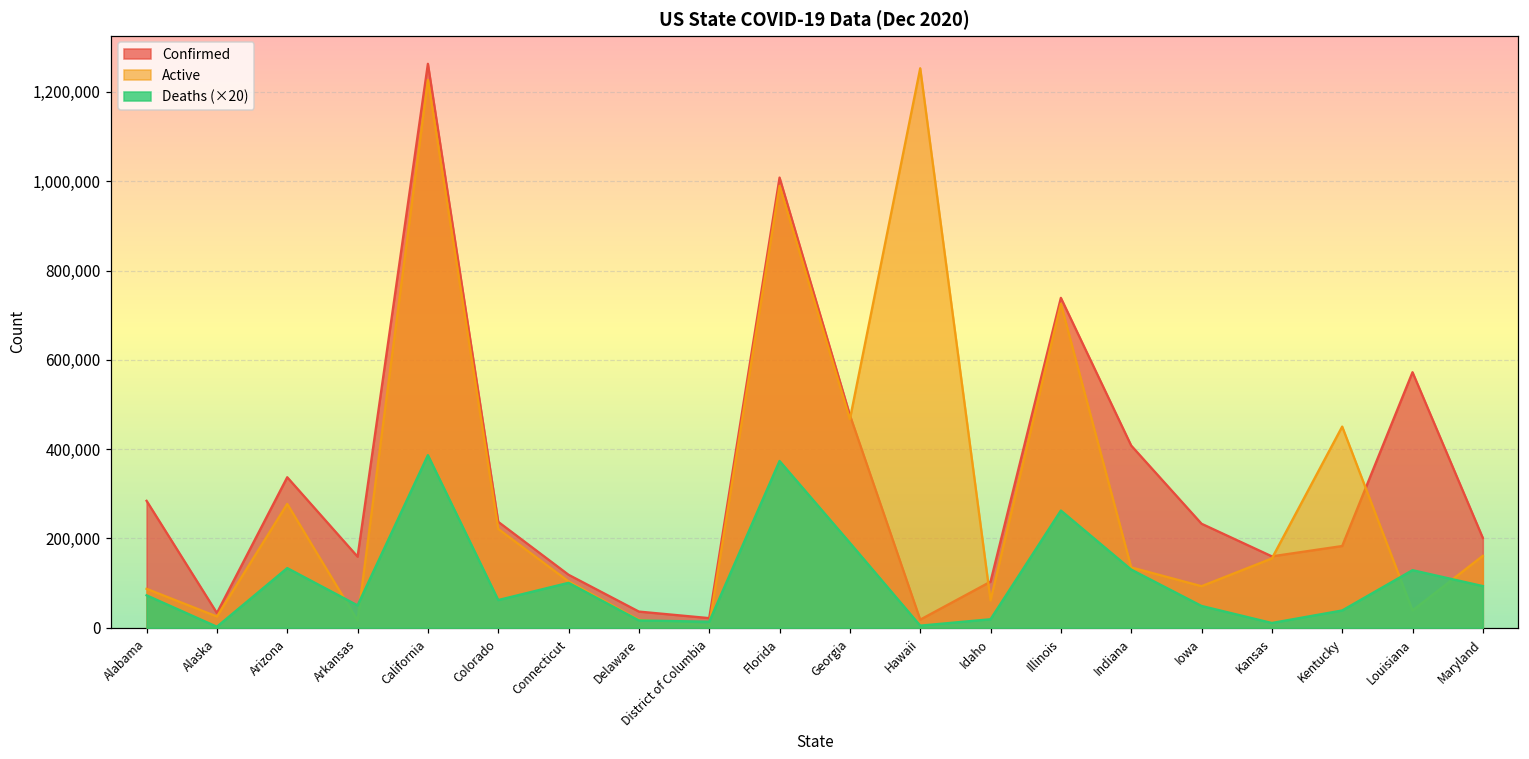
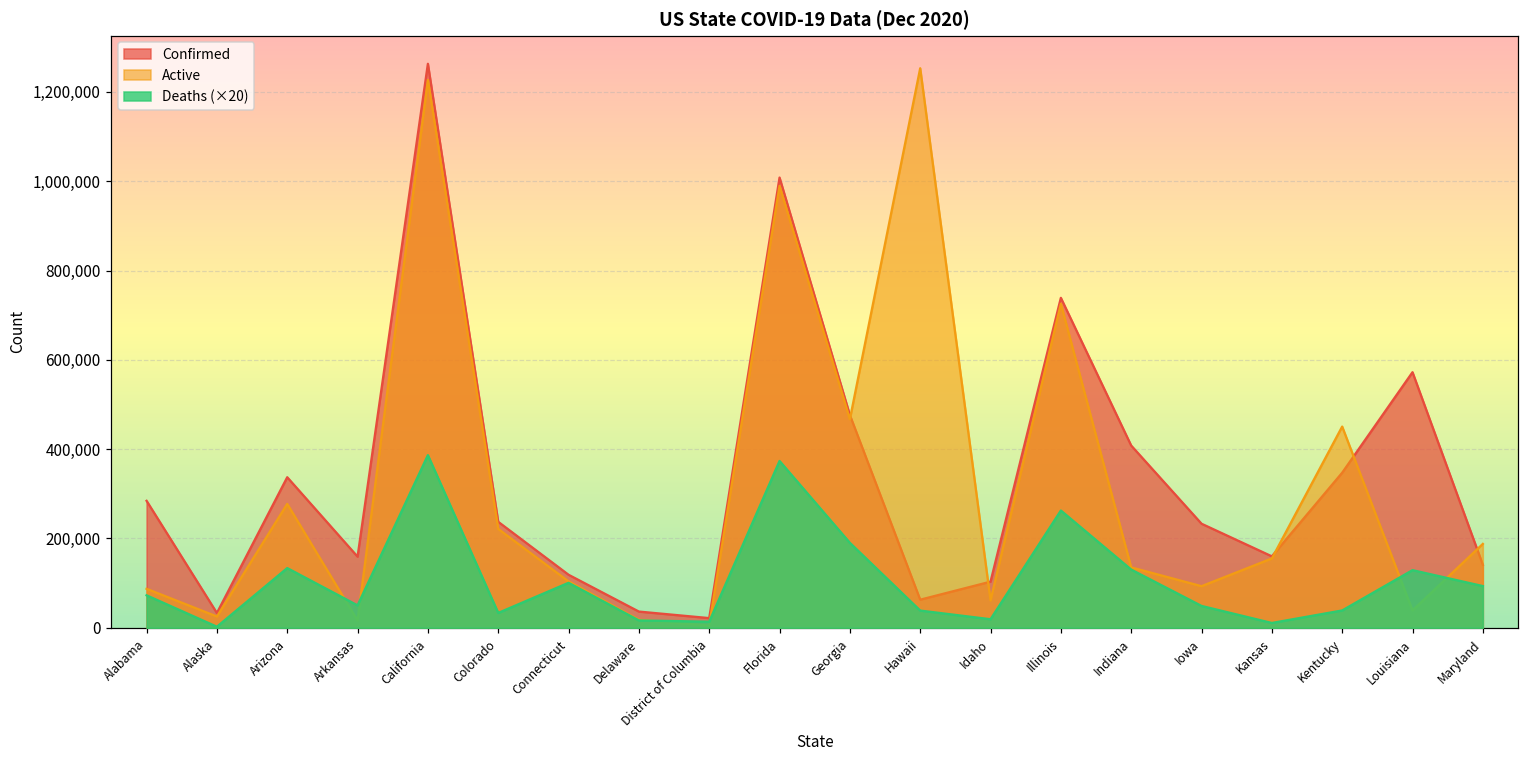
  {
    "Confirmed": {
      "Alabama": "280,000",
      "Alaska": "30,000",
      "Arizona": "340,000",
      "Arkansas": "160,000",
      "California": "1,260,000",
      "Colorado": "240,000",
      "Connecticut": "120,000",
      "Delaware": "40,000",
      "District of Columbia": "20,000",
      "Florida": "1,010,000",
      "Georgia": "480,000",
-     "Hawaii": "20,000",
+     "Hawaii": "60,000",
      "Idaho": "100,000",
      "Illinois": "740,000",
      "Indiana": "410,000",
      "Iowa": "230,000",
-     "Kentucky": "180,000",
+     "Kentucky": "350,000",
      "Louisiana": "570,000",
-     "Maryland": "200,000"
+     "Maryland": "140,000"
    },
    "Active": {
      "Alabama": "90,000",
      "Alaska": "30,000",
      "Arizona": "280,000",
      "Arkansas": "20,000",
      "California": "1,230,000",
      "Colorado": "220,000",
      "District of Columbia": "10,000",
      "Florida": "990,000",
      "Georgia": "470,000",
      "Hawaii": "1,250,000",
      "Idaho": "60,000",
      "Illinois": "730,000",
      "Iowa": "90,000",
      "Kentucky": "450,000",
      "Louisiana": "40,000",
-     "Maryland": "160,000"
+     "Maryland": "190,000"
    },
    "Deaths (×20)": {
      "Alabama": "70,000",
      "Alaska": "0",
      "Arizona": "130,000",
      "Arkansas": "50,000",
      "California": "390,000",
-     "Colorado": "60,000",
+     "Colorado": "30,000",
      "District of Columbia": "10,000",
      "Florida": "370,000",
      "Georgia": "190,000",
-     "Hawaii": "0",
+     "Hawaii": "40,000",
      "Idaho": "20,000",
      "Illinois": "260,000",
      "Iowa": "50,000",
      "Kansas": "10,000",
      "Kentucky": "40,000",
      "Louisiana": "130,000",
      "Maryland": "90,000"
    }
  }
